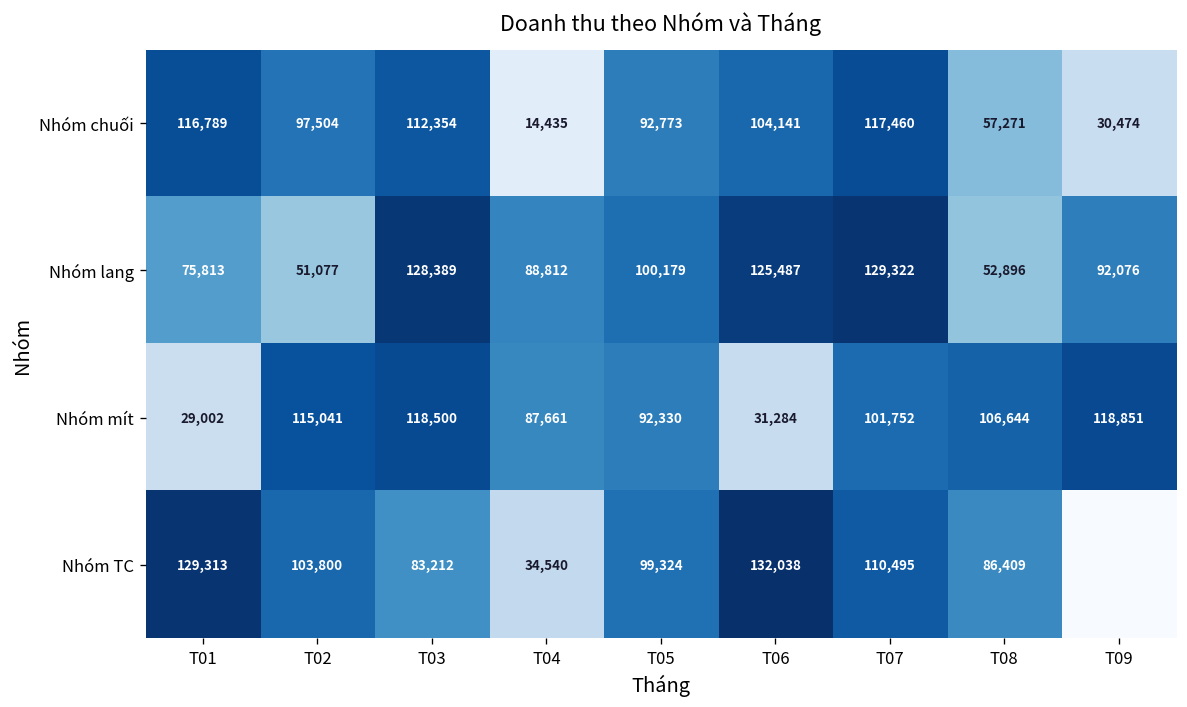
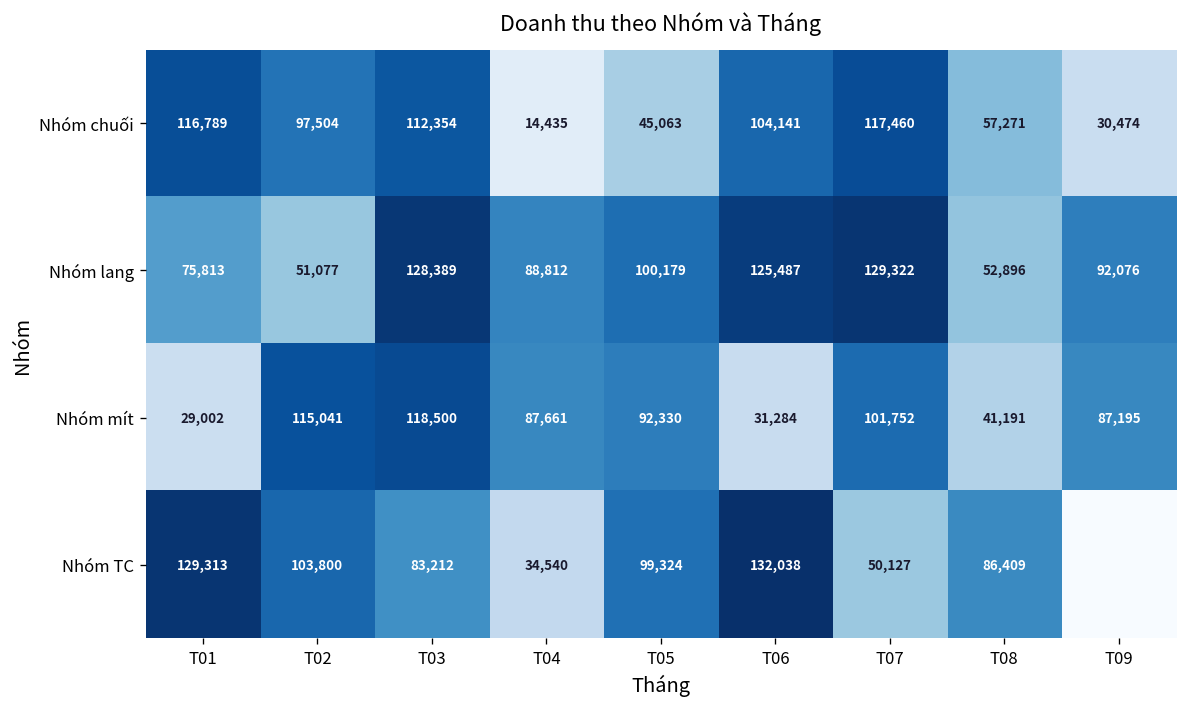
  {
    "Nhóm chuối": {
      "T01": "116,789",
      "T02": "97,504",
      "T03": "112,354",
      "T04": "14,435",
-     "T05": "92,773",
+     "T05": "45,063",
      "T06": "104,141",
      "T07": "117,460",
      "T08": "57,271",
      "T09": "30,474"
    },
    "Nhóm lang": {
      "T01": "75,813",
      "T02": "51,077",
      "T03": "128,389",
      "T04": "88,812",
      "T05": "100,179",
      "T06": "125,487",
      "T07": "129,322",
      "T08": "52,896",
      "T09": "92,076"
    },
    "Nhóm mít": {
      "T01": "29,002",
      "T02": "115,041",
      "T03": "118,500",
      "T04": "87,661",
      "T05": "92,330",
      "T06": "31,284",
      "T07": "101,752",
-     "T08": "106,644",
-     "T09": "118,851"
+     "T08": "41,191",
+     "T09": "87,195"
    },
    "Nhóm TC": {
      "T01": "129,313",
      "T02": "103,800",
      "T03": "83,212",
      "T04": "34,540",
      "T05": "99,324",
      "T06": "132,038",
-     "T07": "110,495",
+     "T07": "50,127",
      "T08": "86,409"
    }
  }
